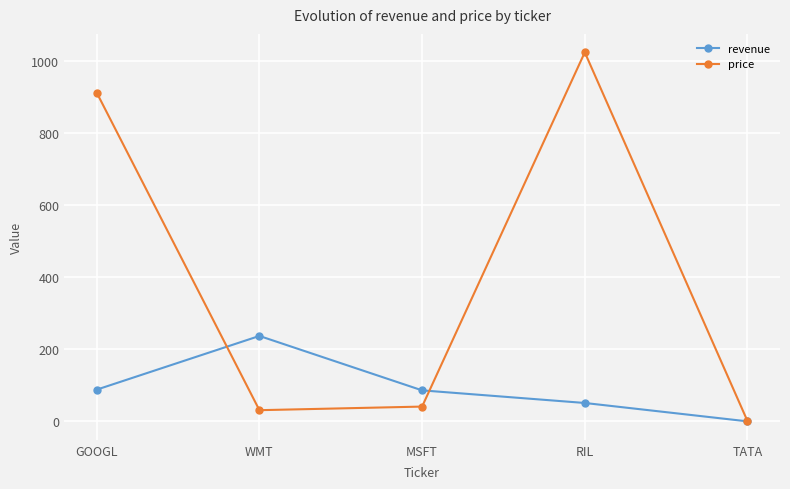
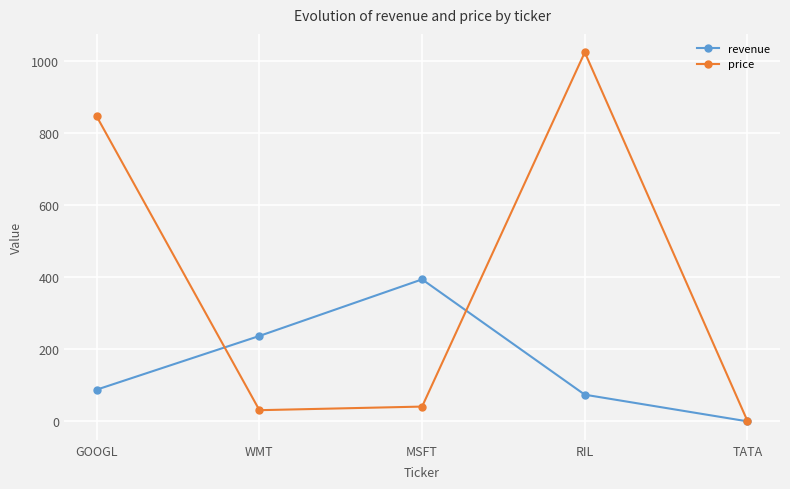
  {
    "revenue": {
      "GOOGL": 90,
      "WMT": 240,
-     "MSFT": 90,
-     "RIL": 50
+     "MSFT": 390,
+     "RIL": 70
    },
    "price": {
-     "GOOGL": 910,
+     "GOOGL": 850,
      "WMT": 30,
      "MSFT": 40,
      "RIL": 1020
    }
  }
